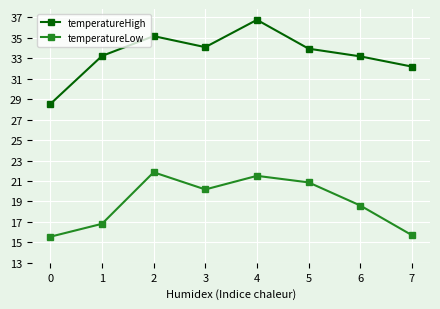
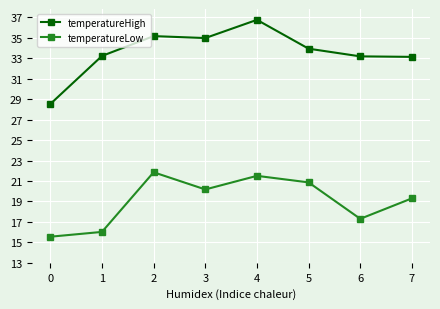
  {
    "temperatureHigh": {
      "0": 28.5,
      "1": 33.2,
      "2": 35.2,
-     "3": 34.1,
+     "3": 35.0,
      "4": 36.8,
      "5": 33.9,
      "6": 33.2,
-     "7": 32.2
+     "7": 33.1
    },
    "temperatureLow": {
      "0": 15.6,
-     "1": 16.8,
+     "1": 16.0,
      "2": 21.9,
      "3": 20.2,
      "4": 21.5,
      "5": 20.9,
-     "6": 18.6,
-     "7": 15.7
+     "6": 17.3,
+     "7": 19.3
    }
  }
